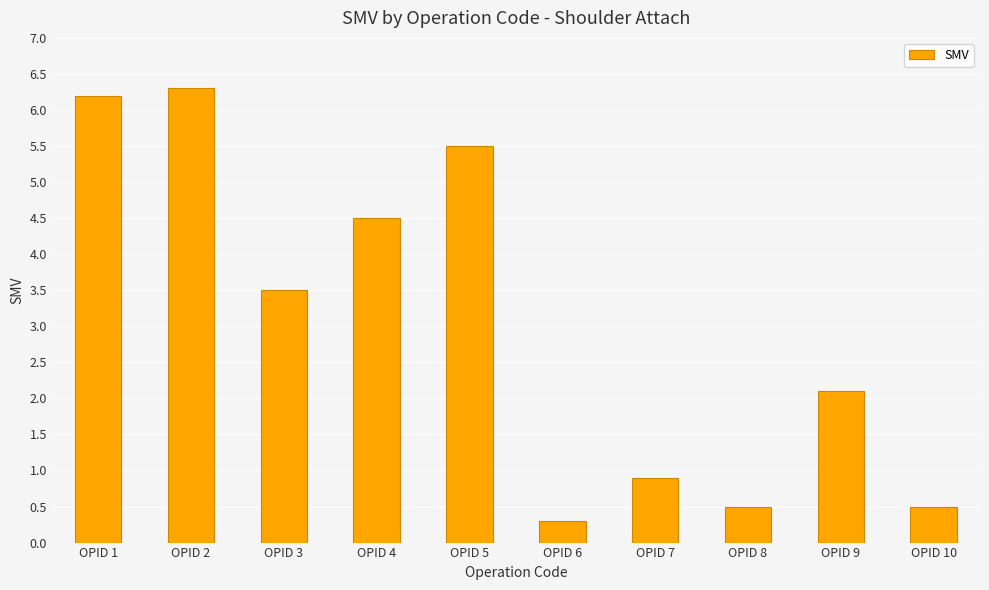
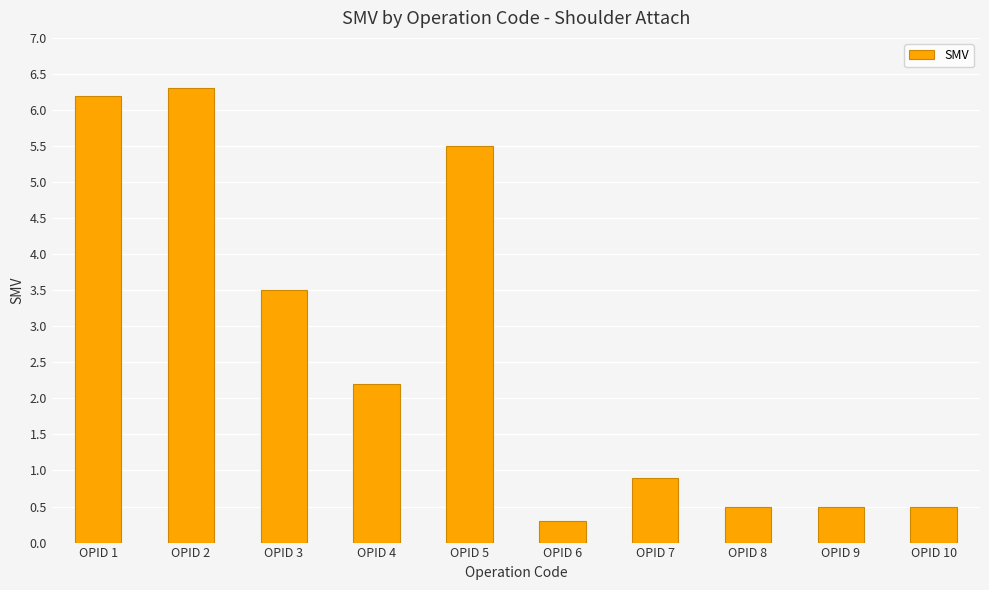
  {
    "OPID 1": 6.2,
    "OPID 2": 6.3,
    "OPID 3": 3.5,
-   "OPID 4": 4.5,
+   "OPID 4": 2.2,
    "OPID 5": 5.5,
    "OPID 6": 0.3,
    "OPID 7": 0.9,
    "OPID 8": 0.5,
-   "OPID 9": 2.1,
+   "OPID 9": 0.5,
    "OPID 10": 0.5
  }
